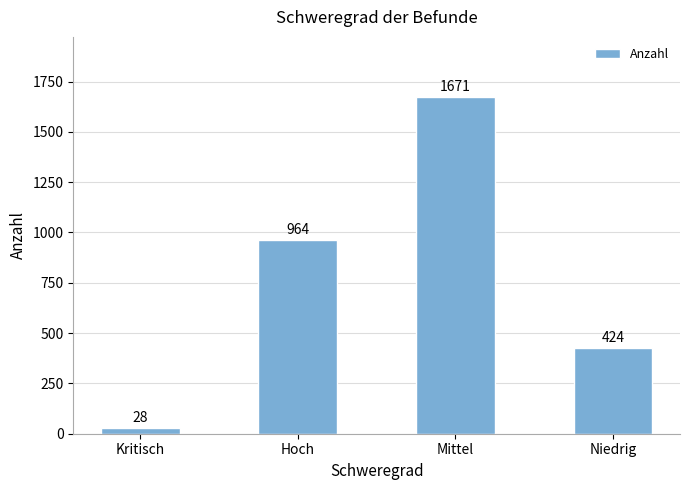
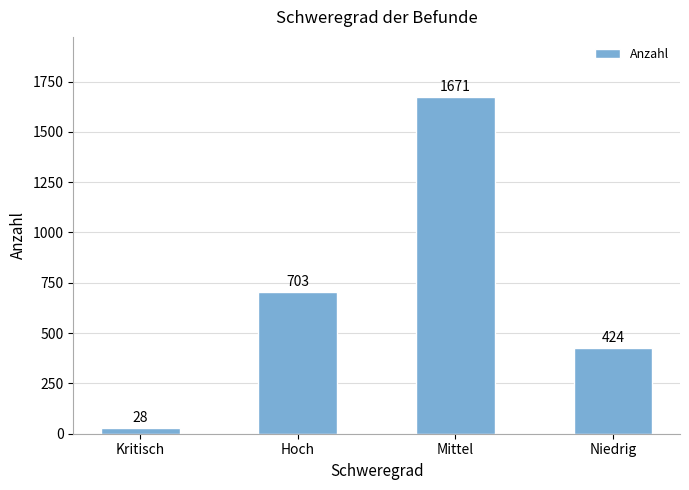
  {
    "Kritisch": 28,
-   "Hoch": 964,
+   "Hoch": 703,
    "Mittel": 1671,
    "Niedrig": 424
  }
